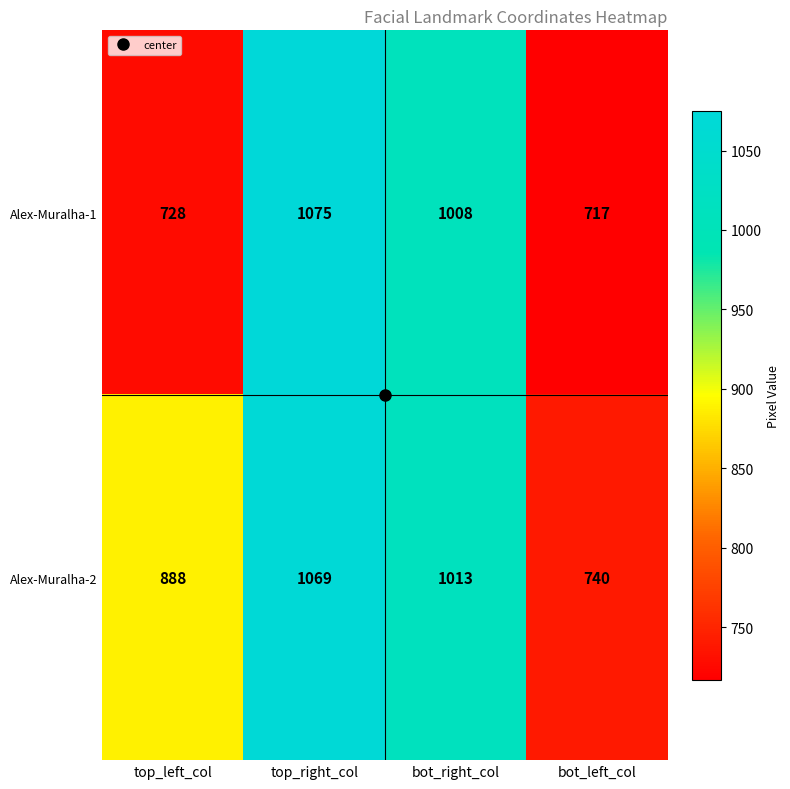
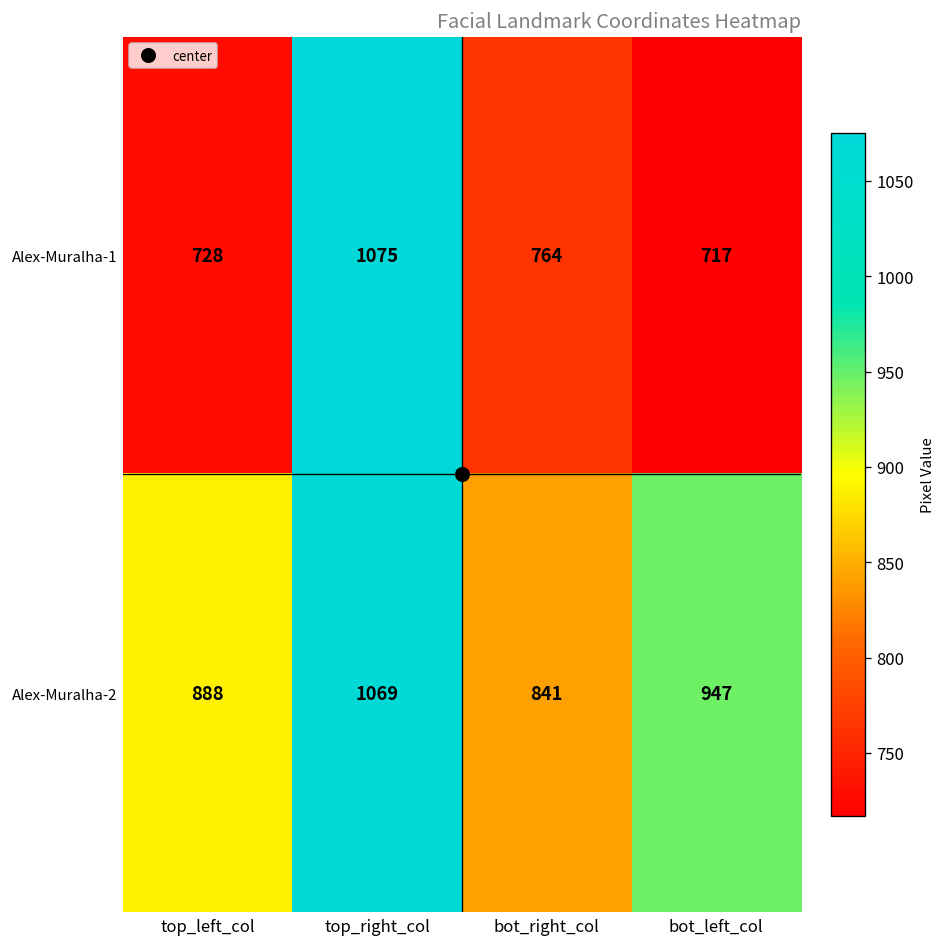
  {
    "Alex-Muralha-1": {
      "top_left_col": 728,
      "top_right_col": 1075,
-     "bot_right_col": 1008,
+     "bot_right_col": 764,
      "bot_left_col": 717
    },
    "Alex-Muralha-2": {
      "top_left_col": 888,
      "top_right_col": 1069,
-     "bot_right_col": 1013,
-     "bot_left_col": 740
+     "bot_right_col": 841,
+     "bot_left_col": 947
    }
  }
